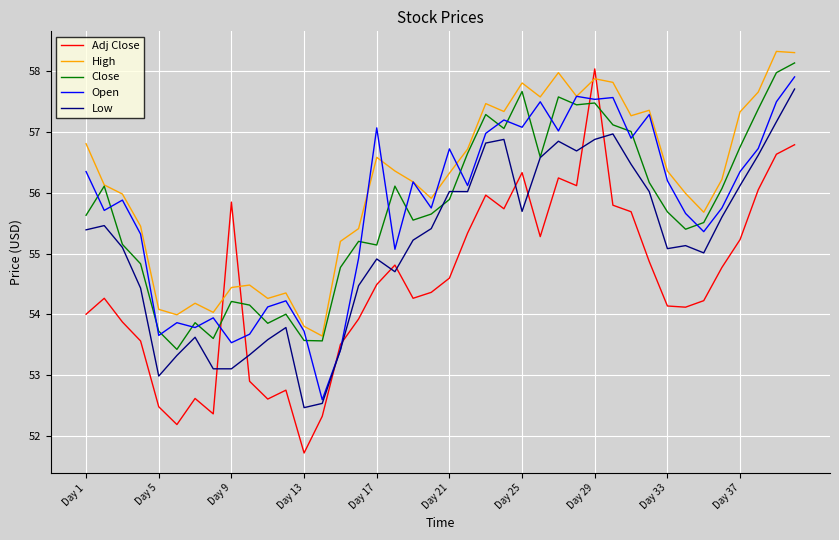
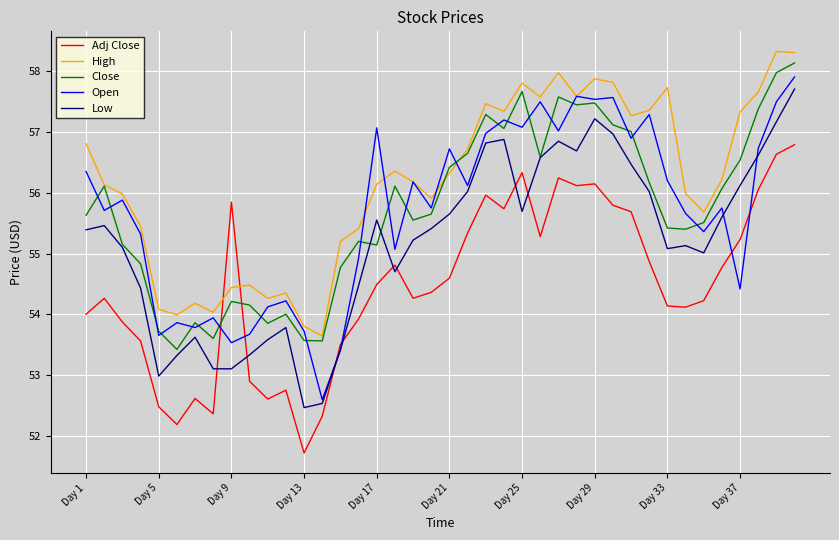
  {
    "Adj Close": {
      "Day 1": 54.0,
      "Day 5": 52.5,
      "Day 9": 55.8,
      "Day 13": 51.7,
      "Day 17": 54.5,
      "Day 21": 54.6,
      "Day 25": 56.3,
-     "Day 29": 58.0,
+     "Day 29": 56.1,
      "Day 33": 54.1,
      "Day 37": 55.2
    },
    "High": {
      "Day 1": 56.8,
      "Day 5": 54.1,
      "Day 9": 54.4,
      "Day 13": 53.8,
-     "Day 17": 56.6,
+     "Day 17": 56.1,
      "Day 21": 56.3,
      "Day 25": 57.8,
      "Day 29": 57.9,
-     "Day 33": 56.4,
+     "Day 33": 57.7,
      "Day 37": 57.3
    },
    "Close": {
      "Day 1": 55.6,
      "Day 5": 53.7,
      "Day 9": 54.2,
      "Day 13": 53.6,
      "Day 17": 55.1,
-     "Day 21": 55.9,
+     "Day 21": 56.4,
      "Day 25": 57.7,
      "Day 29": 57.5,
-     "Day 33": 55.7,
-     "Day 37": 56.8
+     "Day 33": 55.4,
+     "Day 37": 56.5
    },
    "Open": {
      "Day 1": 56.3,
      "Day 5": 53.7,
      "Day 9": 53.5,
      "Day 13": 53.7,
      "Day 17": 57.1,
      "Day 21": 56.7,
      "Day 25": 57.1,
      "Day 29": 57.5,
      "Day 33": 56.2,
-     "Day 37": 56.3
+     "Day 37": 54.4
    },
    "Low": {
      "Day 1": 55.4,
      "Day 5": 53.0,
      "Day 9": 53.1,
      "Day 13": 52.5,
-     "Day 17": 54.9,
-     "Day 21": 56.0,
+     "Day 17": 55.6,
+     "Day 21": 55.7,
      "Day 25": 55.7,
-     "Day 29": 56.9,
+     "Day 29": 57.2,
      "Day 33": 55.1,
      "Day 37": 56.1
    }
  }
